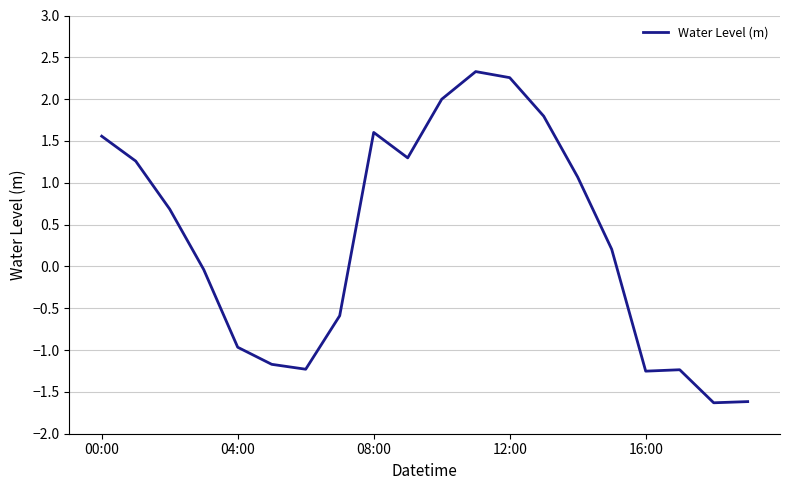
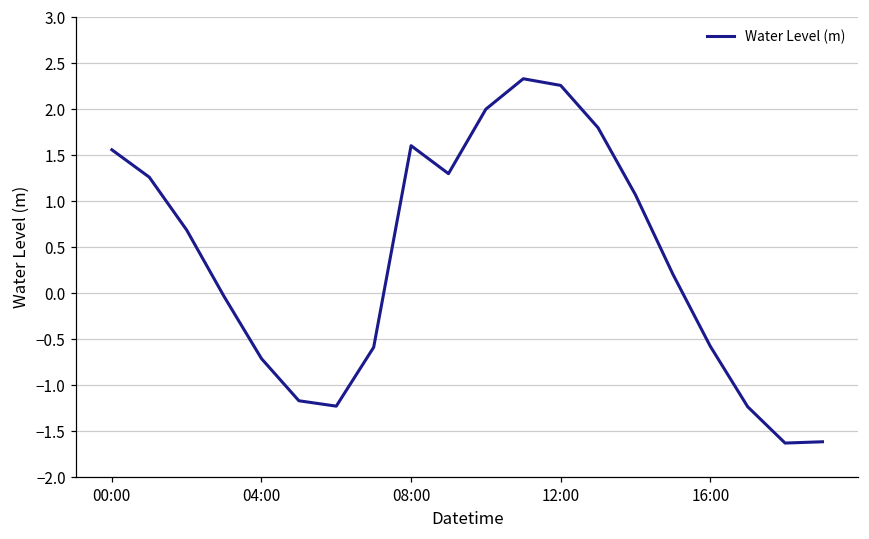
  {
    "00:00": 1.6,
-   "04:00": -1.0,
+   "04:00": -0.7,
    "08:00": 1.6,
    "12:00": 2.3,
-   "16:00": -1.3
+   "16:00": -0.6
  }
